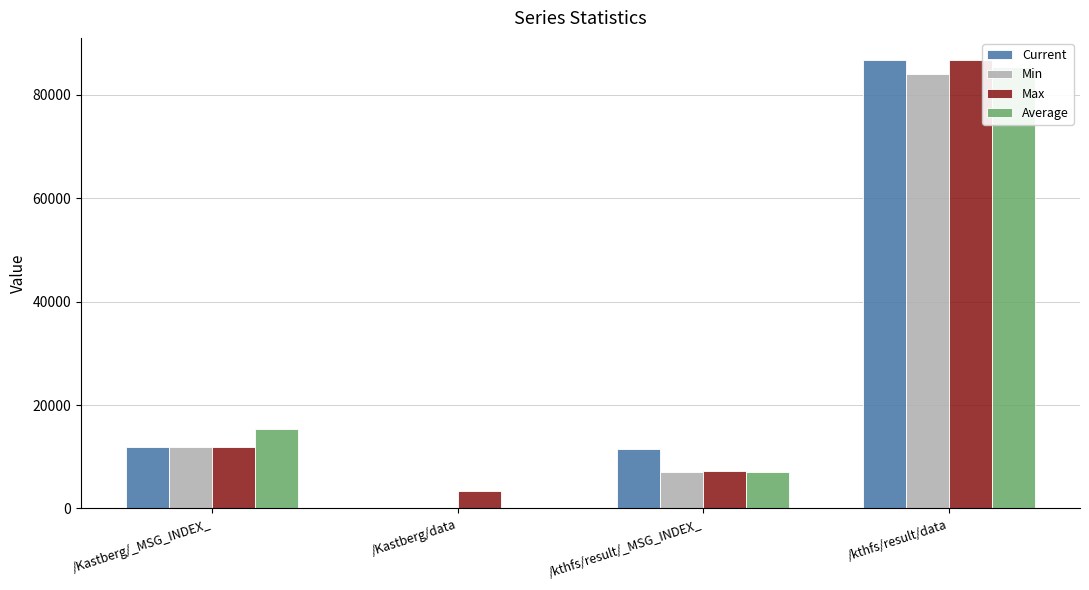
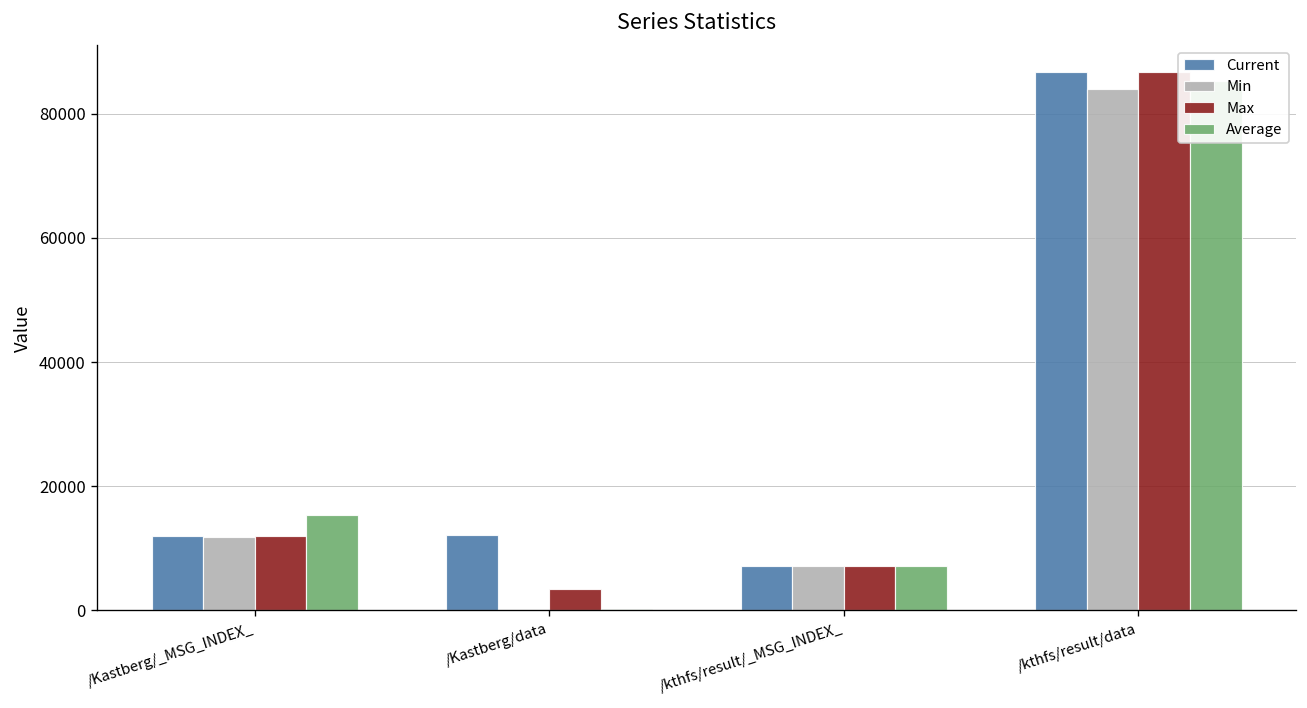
  {
    "Current": {
      "/Kastberg/_MSG_INDEX_": 12000,
-     "/Kastberg/data": 0,
-     "/kthfs/result/_MSG_INDEX_": 12000,
+     "/Kastberg/data": 12000,
+     "/kthfs/result/_MSG_INDEX_": 7000,
      "/kthfs/result/data": 87000
    },
    "Min": {
      "/Kastberg/_MSG_INDEX_": 12000,
      "/kthfs/result/_MSG_INDEX_": 7000,
      "/kthfs/result/data": 84000
    },
    "Max": {
      "/Kastberg/_MSG_INDEX_": 12000,
      "/Kastberg/data": 3000,
      "/kthfs/result/_MSG_INDEX_": 7000,
      "/kthfs/result/data": 87000
    },
    "Average": {
      "/Kastberg/_MSG_INDEX_": 15000,
      "/kthfs/result/_MSG_INDEX_": 7000
    }
  }
